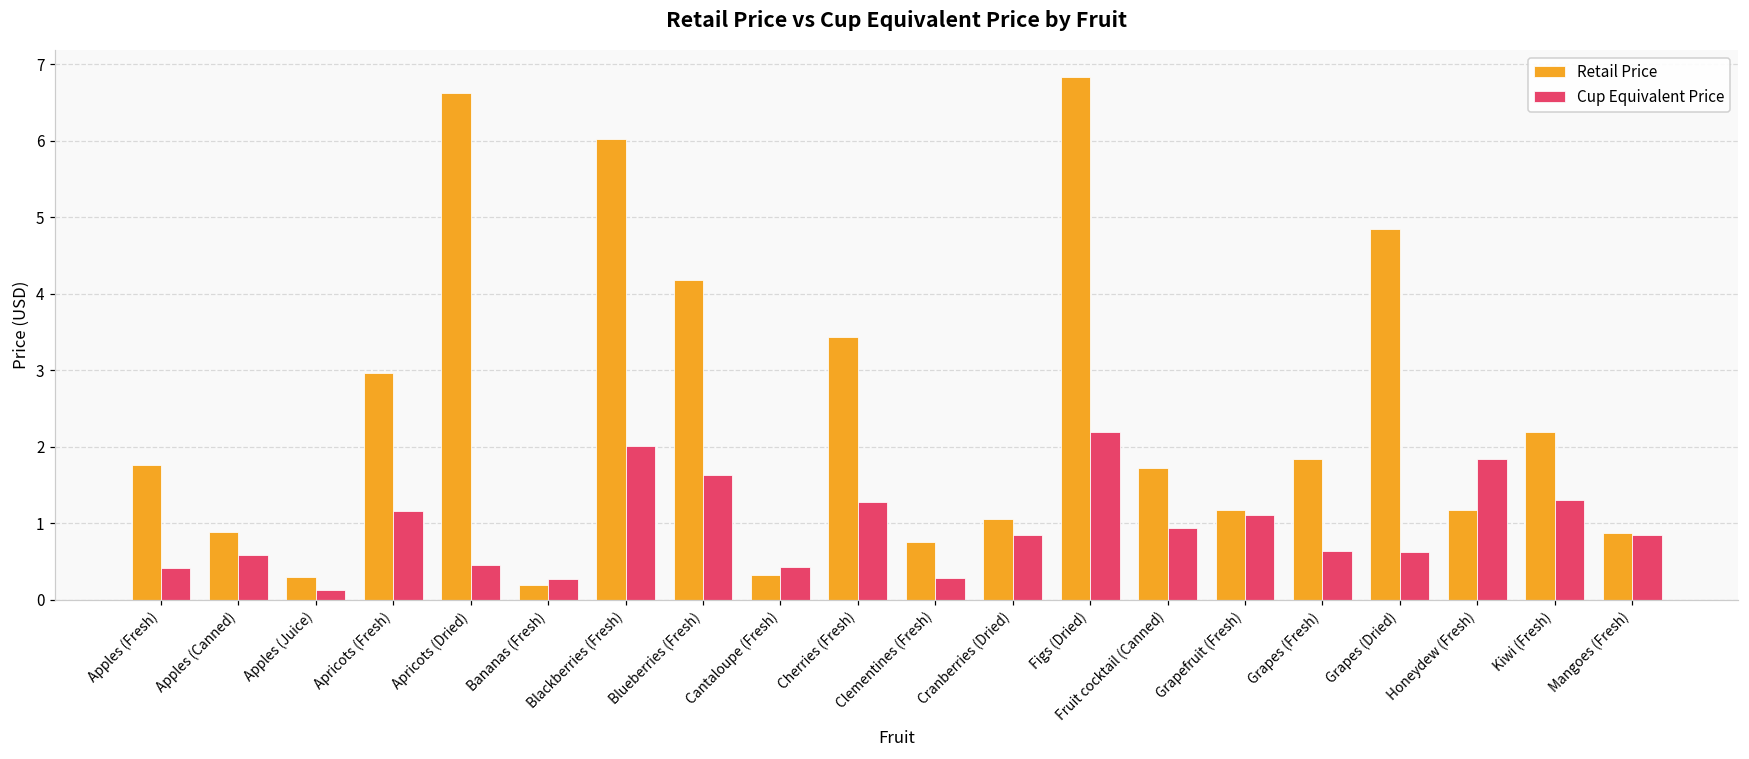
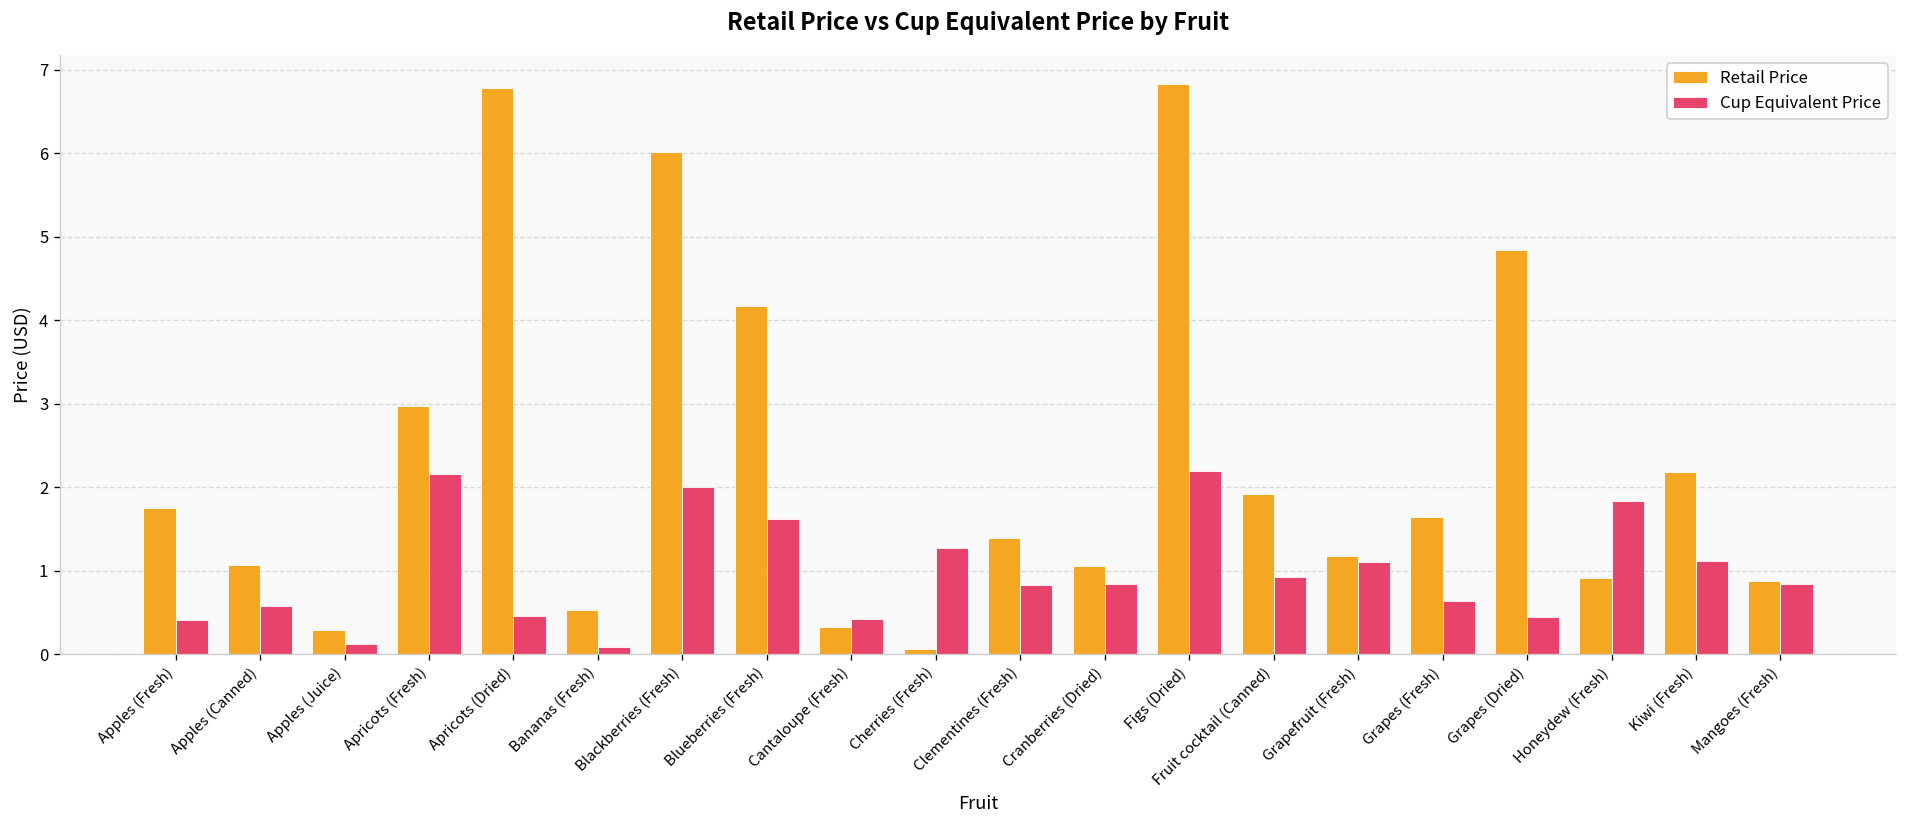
  {
    "Retail Price": {
      "Apples (Fresh)": 1.8,
-     "Apples (Canned)": 0.9,
+     "Apples (Canned)": 1.1,
      "Apples (Juice)": 0.3,
      "Apricots (Fresh)": 3.0,
-     "Apricots (Dried)": 6.6,
-     "Bananas (Fresh)": 0.2,
+     "Apricots (Dried)": 6.8,
+     "Bananas (Fresh)": 0.5,
      "Blackberries (Fresh)": 6.0,
      "Blueberries (Fresh)": 4.2,
      "Cantaloupe (Fresh)": 0.3,
-     "Cherries (Fresh)": 3.4,
-     "Clementines (Fresh)": 0.8,
+     "Cherries (Fresh)": 0.1,
+     "Clementines (Fresh)": 1.4,
      "Cranberries (Dried)": 1.0,
      "Figs (Dried)": 6.8,
-     "Fruit cocktail (Canned)": 1.7,
+     "Fruit cocktail (Canned)": 1.9,
      "Grapefruit (Fresh)": 1.2,
-     "Grapes (Fresh)": 1.8,
+     "Grapes (Fresh)": 1.6,
      "Grapes (Dried)": 4.8,
-     "Honeydew (Fresh)": 1.2,
+     "Honeydew (Fresh)": 0.9,
      "Kiwi (Fresh)": 2.2,
      "Mangoes (Fresh)": 0.9
    },
    "Cup Equivalent Price": {
      "Apples (Fresh)": 0.4,
      "Apples (Canned)": 0.6,
      "Apples (Juice)": 0.1,
-     "Apricots (Fresh)": 1.2,
+     "Apricots (Fresh)": 2.2,
      "Apricots (Dried)": 0.5,
-     "Bananas (Fresh)": 0.3,
+     "Bananas (Fresh)": 0.1,
      "Blackberries (Fresh)": 2.0,
      "Blueberries (Fresh)": 1.6,
      "Cantaloupe (Fresh)": 0.4,
      "Cherries (Fresh)": 1.3,
-     "Clementines (Fresh)": 0.3,
+     "Clementines (Fresh)": 0.8,
      "Cranberries (Dried)": 0.8,
      "Figs (Dried)": 2.2,
      "Fruit cocktail (Canned)": 0.9,
      "Grapefruit (Fresh)": 1.1,
      "Grapes (Fresh)": 0.6,
-     "Grapes (Dried)": 0.6,
+     "Grapes (Dried)": 0.4,
      "Honeydew (Fresh)": 1.8,
-     "Kiwi (Fresh)": 1.3,
+     "Kiwi (Fresh)": 1.1,
      "Mangoes (Fresh)": 0.8
    }
  }
